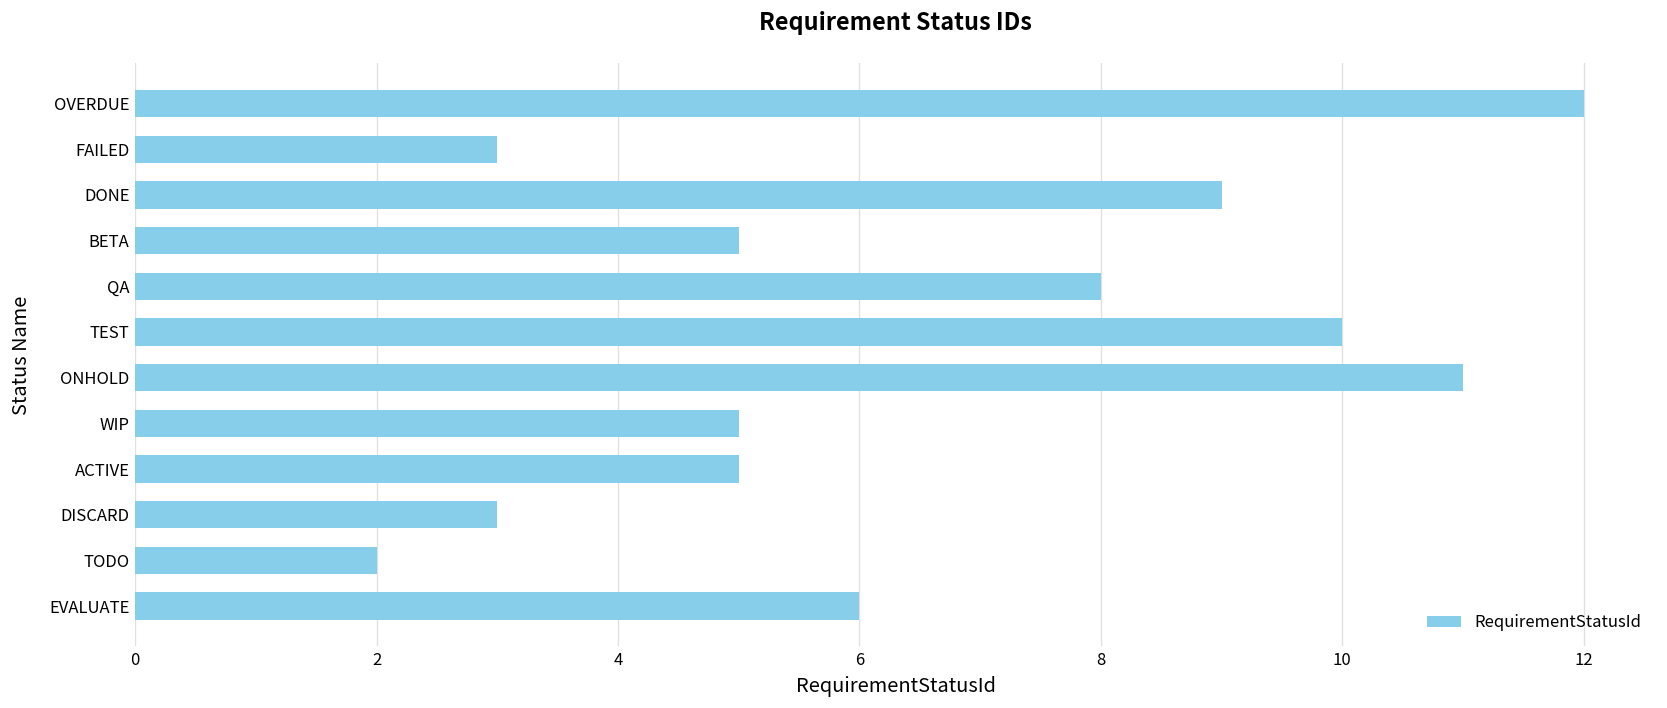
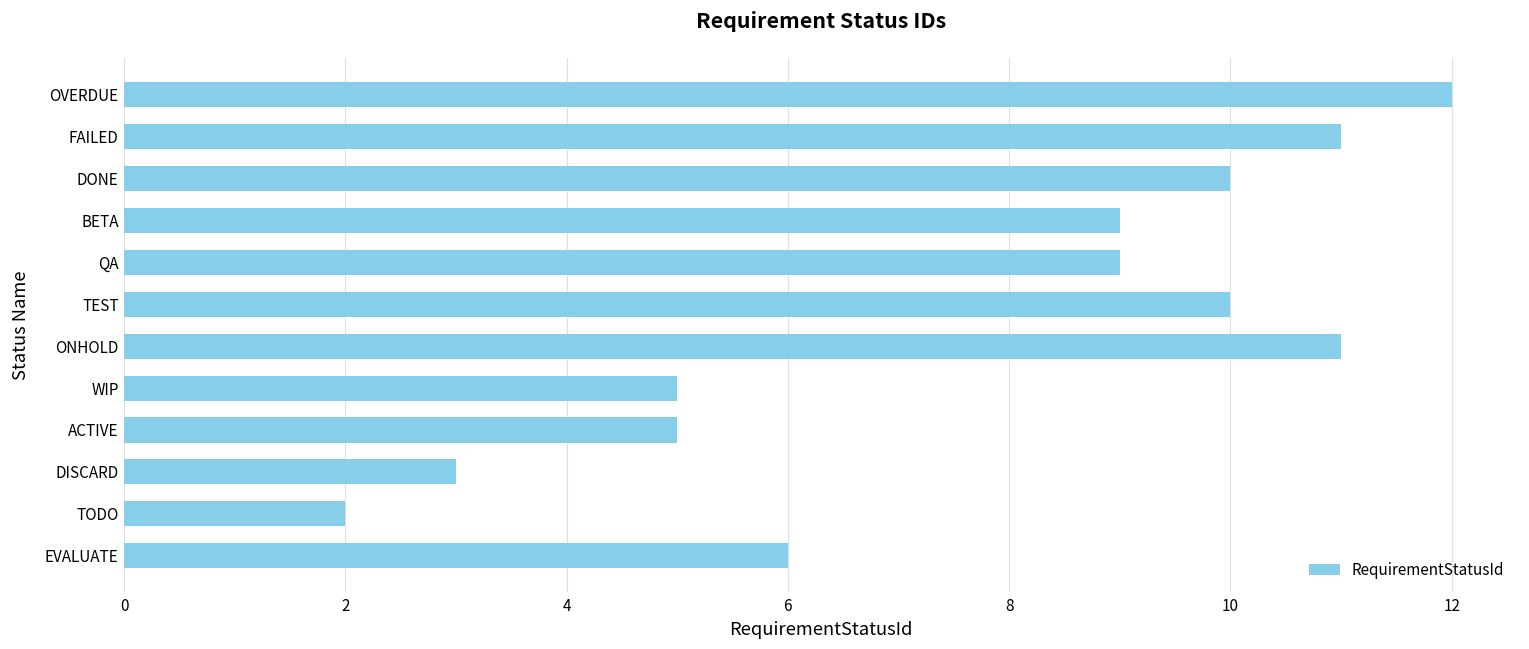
  {
    "OVERDUE": 12,
-   "FAILED": 3,
-   "DONE": 9,
-   "BETA": 5,
-   "QA": 8,
+   "FAILED": 11,
+   "DONE": 10,
+   "BETA": 9,
+   "QA": 9,
    "TEST": 10,
    "ONHOLD": 11,
    "WIP": 5,
    "ACTIVE": 5,
    "DISCARD": 3,
    "TODO": 2,
    "EVALUATE": 6
  }
